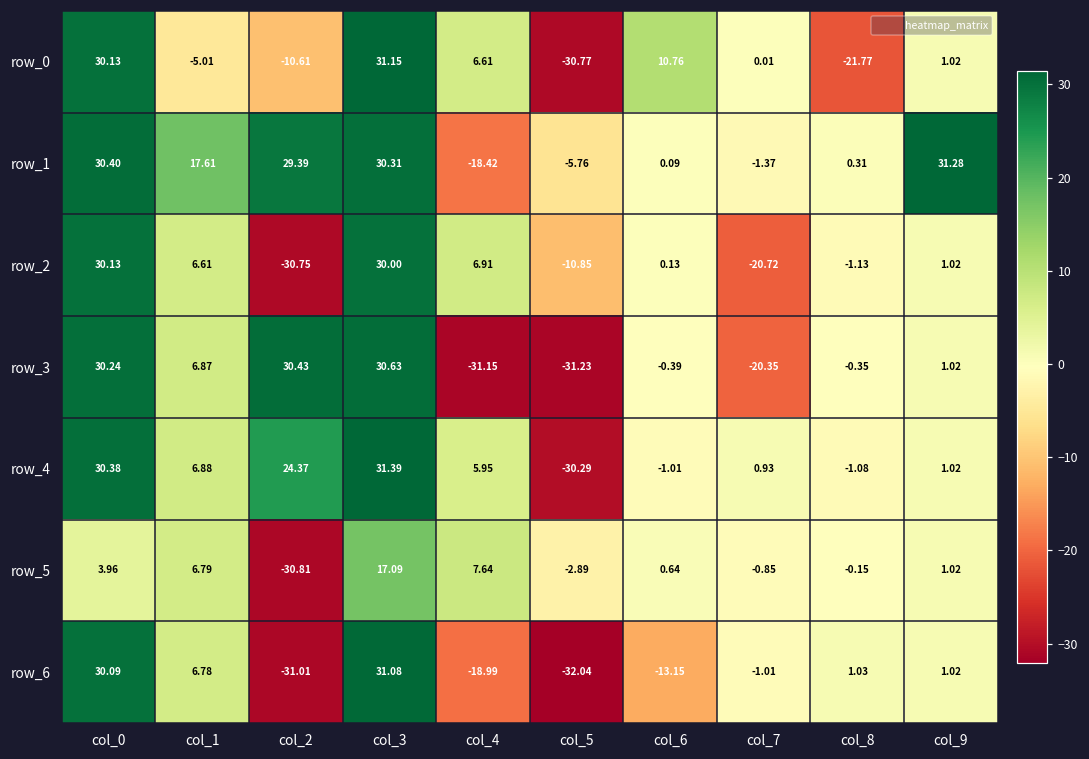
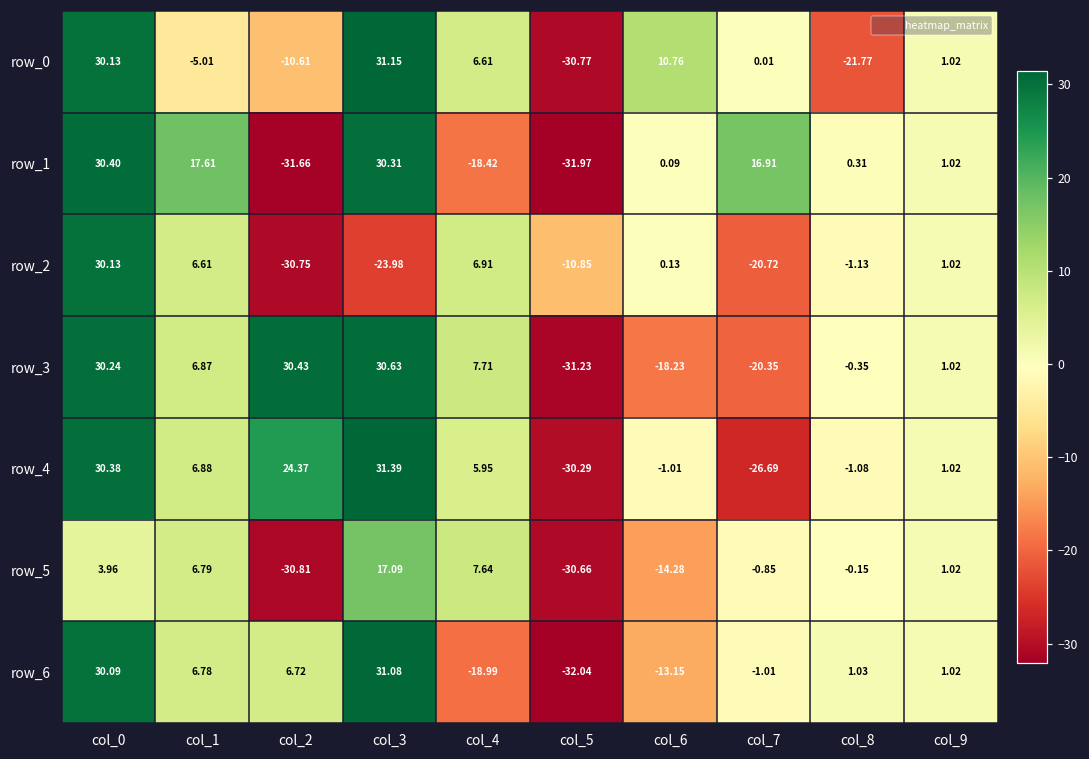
  {
    "row_0": {
      "col_0": 30.13,
      "col_1": -5.01,
      "col_2": -10.61,
      "col_3": 31.15,
      "col_4": 6.61,
      "col_5": -30.77,
      "col_6": 10.76,
      "col_7": 0.01,
      "col_8": -21.77,
      "col_9": 1.02
    },
    "row_1": {
      "col_0": 30.40,
      "col_1": 17.61,
-     "col_2": 29.39,
+     "col_2": -31.66,
      "col_3": 30.31,
      "col_4": -18.42,
-     "col_5": -5.76,
+     "col_5": -31.97,
      "col_6": 0.09,
-     "col_7": -1.37,
+     "col_7": 16.91,
      "col_8": 0.31,
-     "col_9": 31.28
+     "col_9": 1.02
    },
    "row_2": {
      "col_0": 30.13,
      "col_1": 6.61,
      "col_2": -30.75,
-     "col_3": 30.00,
+     "col_3": -23.98,
      "col_4": 6.91,
      "col_5": -10.85,
      "col_6": 0.13,
      "col_7": -20.72,
      "col_8": -1.13,
      "col_9": 1.02
    },
    "row_3": {
      "col_0": 30.24,
      "col_1": 6.87,
      "col_2": 30.43,
      "col_3": 30.63,
-     "col_4": -31.15,
+     "col_4": 7.71,
      "col_5": -31.23,
-     "col_6": -0.39,
+     "col_6": -18.23,
      "col_7": -20.35,
      "col_8": -0.35,
      "col_9": 1.02
    },
    "row_4": {
      "col_0": 30.38,
      "col_1": 6.88,
      "col_2": 24.37,
      "col_3": 31.39,
      "col_4": 5.95,
      "col_5": -30.29,
      "col_6": -1.01,
-     "col_7": 0.93,
+     "col_7": -26.69,
      "col_8": -1.08,
      "col_9": 1.02
    },
    "row_5": {
      "col_0": 3.96,
      "col_1": 6.79,
      "col_2": -30.81,
      "col_3": 17.09,
      "col_4": 7.64,
-     "col_5": -2.89,
-     "col_6": 0.64,
+     "col_5": -30.66,
+     "col_6": -14.28,
      "col_7": -0.85,
      "col_8": -0.15,
      "col_9": 1.02
    },
    "row_6": {
      "col_0": 30.09,
      "col_1": 6.78,
-     "col_2": -31.01,
+     "col_2": 6.72,
      "col_3": 31.08,
      "col_4": -18.99,
      "col_5": -32.04,
      "col_6": -13.15,
      "col_7": -1.01,
      "col_8": 1.03,
      "col_9": 1.02
    }
  }
